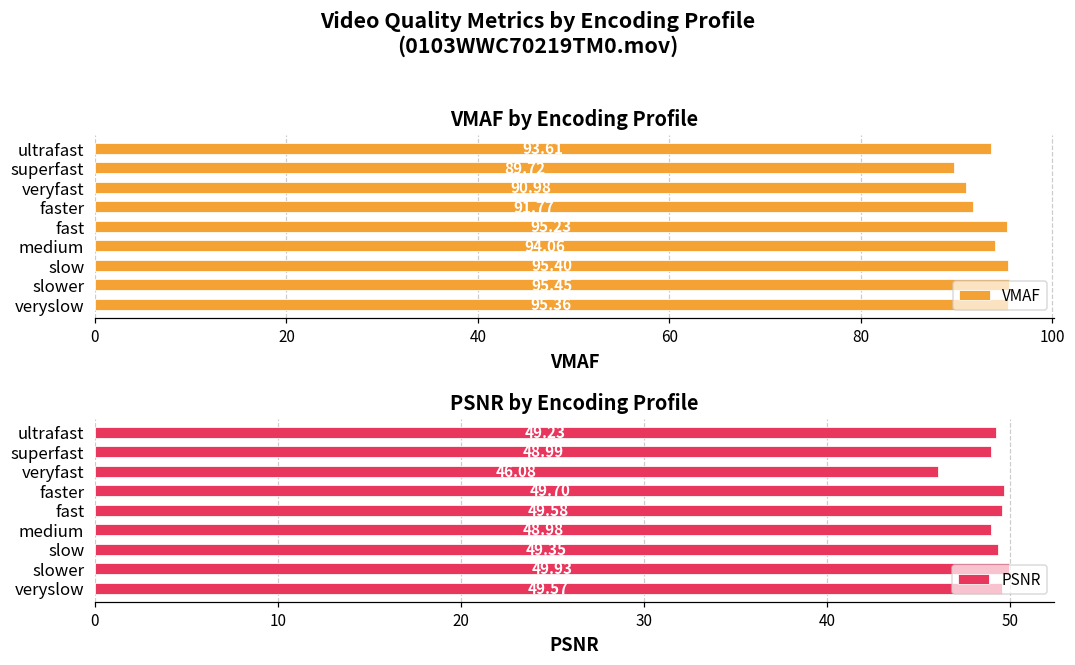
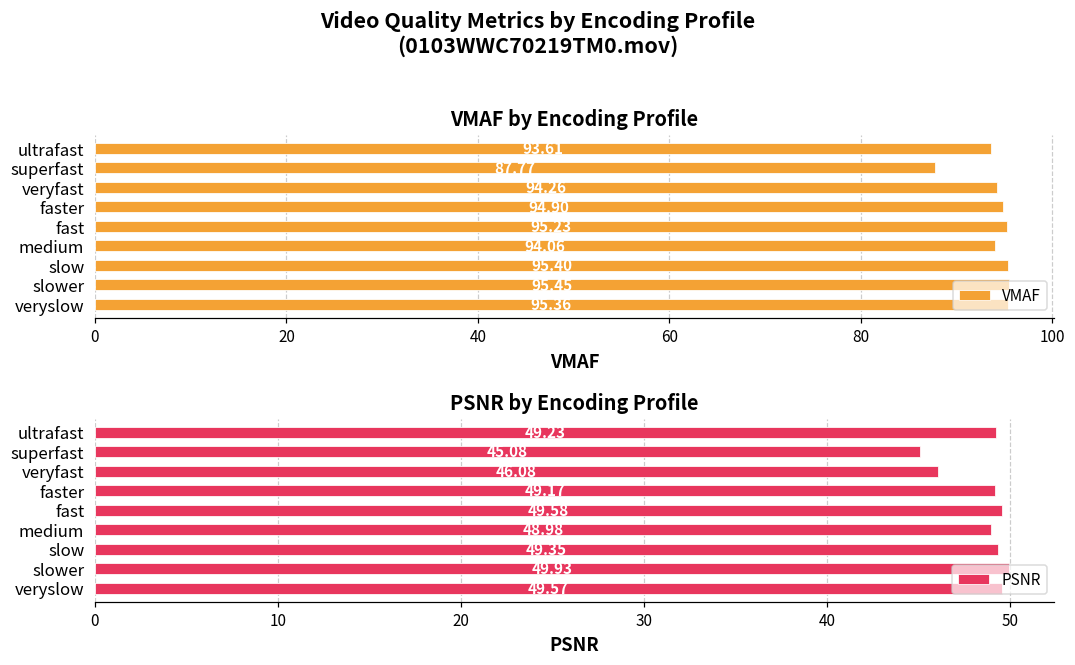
  {
    "VMAF by Encoding Profile": {
-     "superfast": 89.72,
-     "veryfast": 91,
-     "faster": 92,
+     "superfast": 87.77,
+     "veryfast": 94,
+     "faster": 95,
      "fast": 95.23
    },
    "PSNR by Encoding Profile": {
      "ultrafast": 49.23,
-     "superfast": 49.0,
-     "faster": 49.70,
+     "superfast": 45.1,
+     "faster": 49.17,
      "slow": 49.35
    }
  }
